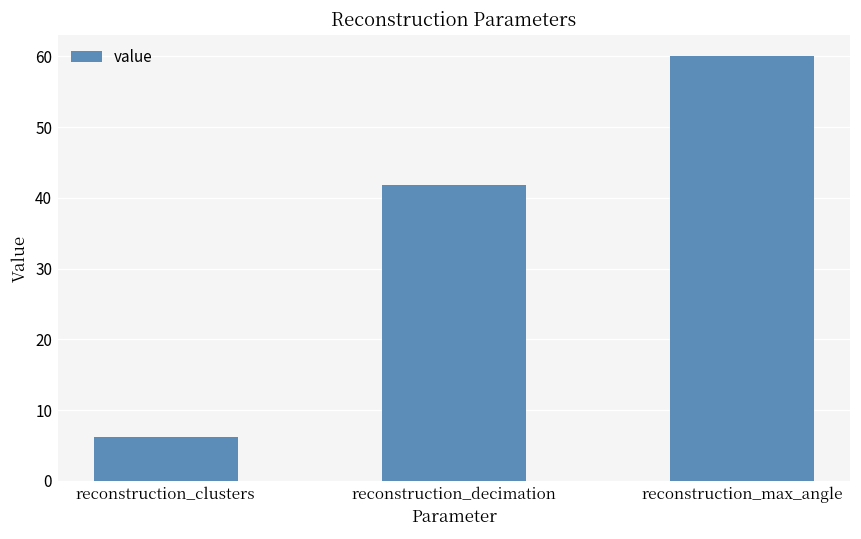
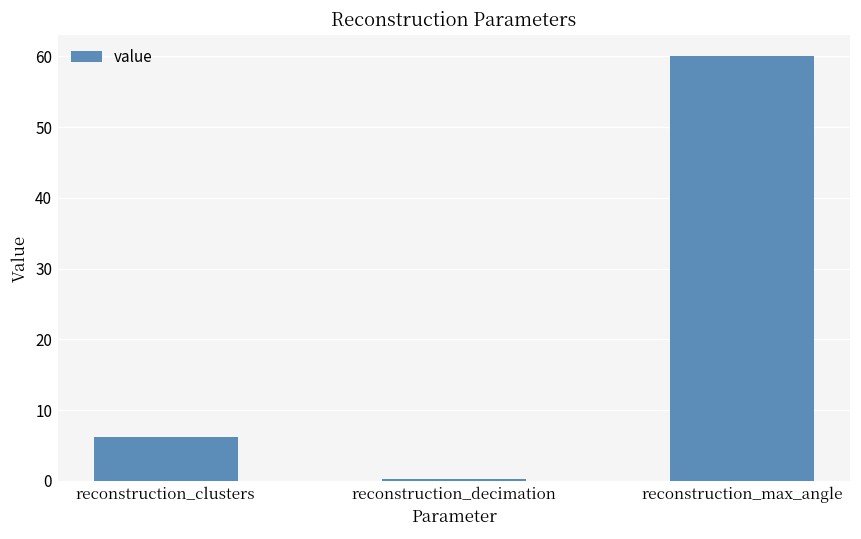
  {
    "reconstruction_clusters": 6,
-   "reconstruction_decimation": 42,
+   "reconstruction_decimation": 0,
    "reconstruction_max_angle": 60
  }
